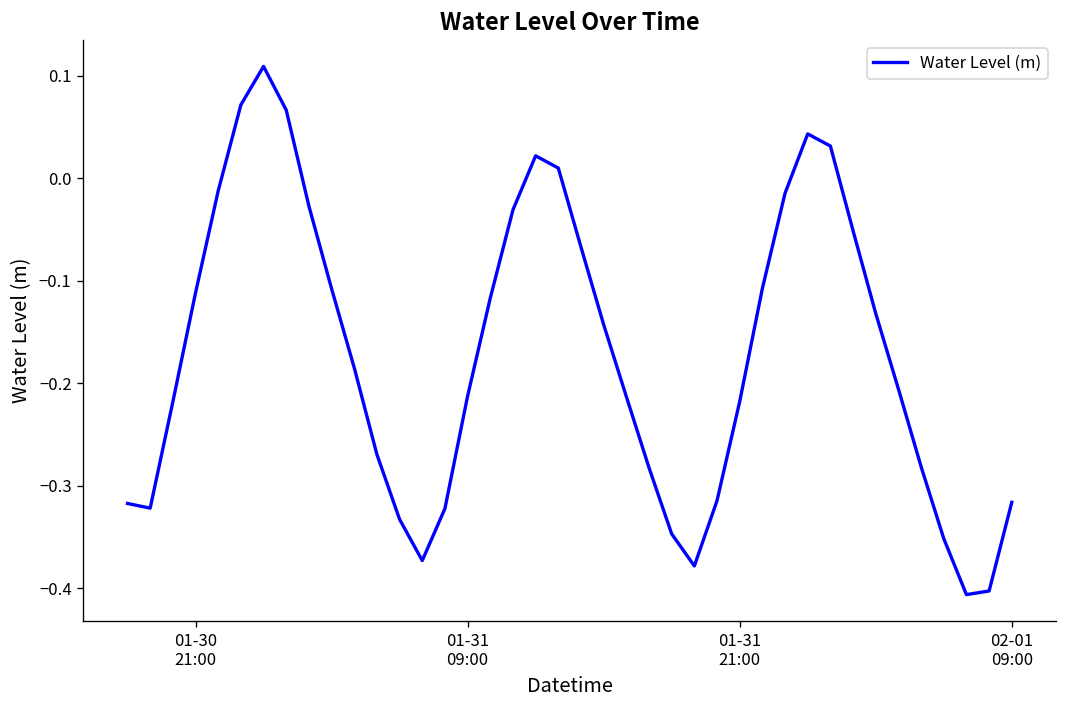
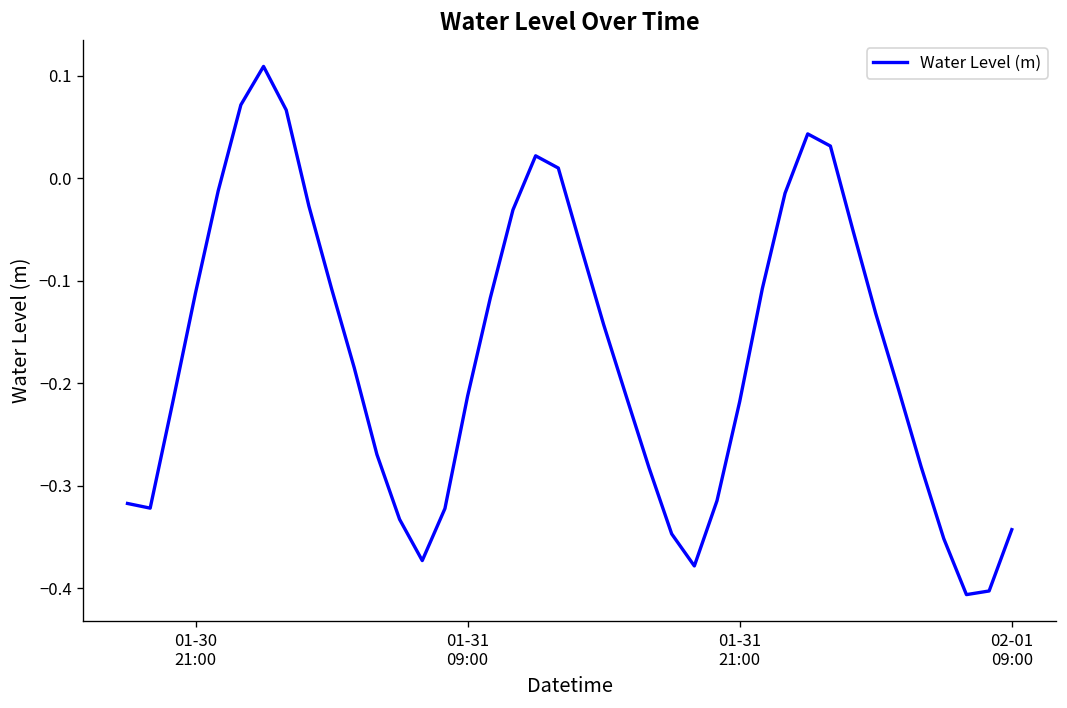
  {
    "01-30 21:00": -0.11,
    "01-31 09:00": -0.21,
    "01-31 21:00": -0.22,
-   "02-01 09:00": -0.32
+   "02-01 09:00": -0.34
  }
